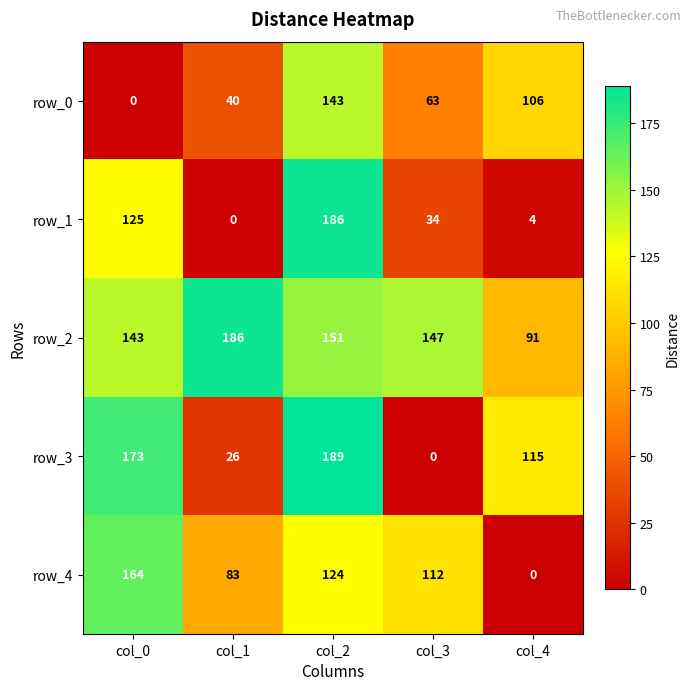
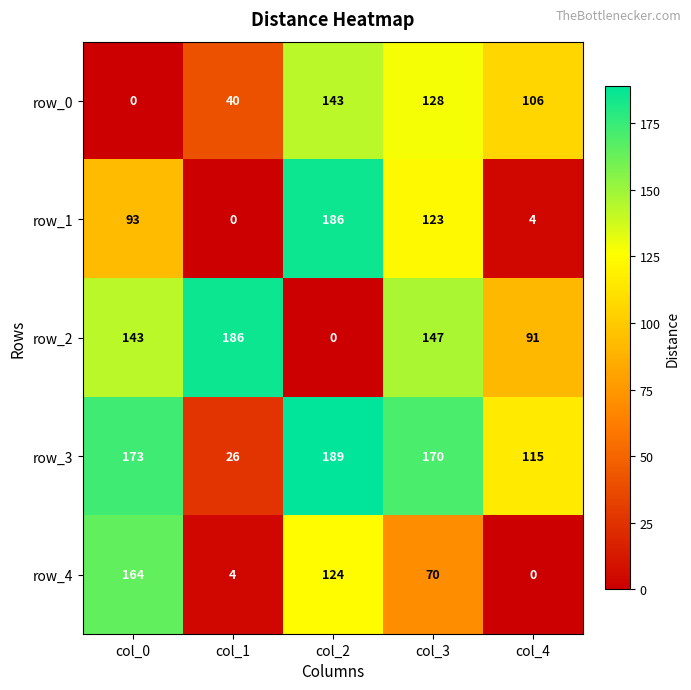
  {
    "row_0": {
      "col_0": 0,
      "col_1": 40,
      "col_2": 143,
-     "col_3": 63,
+     "col_3": 128,
      "col_4": 106
    },
    "row_1": {
-     "col_0": 125,
+     "col_0": 93,
      "col_1": 0,
      "col_2": 186,
-     "col_3": 34,
+     "col_3": 123,
      "col_4": 4
    },
    "row_2": {
      "col_0": 143,
      "col_1": 186,
-     "col_2": 151,
+     "col_2": 0,
      "col_3": 147,
      "col_4": 91
    },
    "row_3": {
      "col_0": 173,
      "col_1": 26,
      "col_2": 189,
-     "col_3": 0,
+     "col_3": 170,
      "col_4": 115
    },
    "row_4": {
      "col_0": 164,
-     "col_1": 83,
+     "col_1": 4,
      "col_2": 124,
-     "col_3": 112,
+     "col_3": 70,
      "col_4": 0
    }
  }
